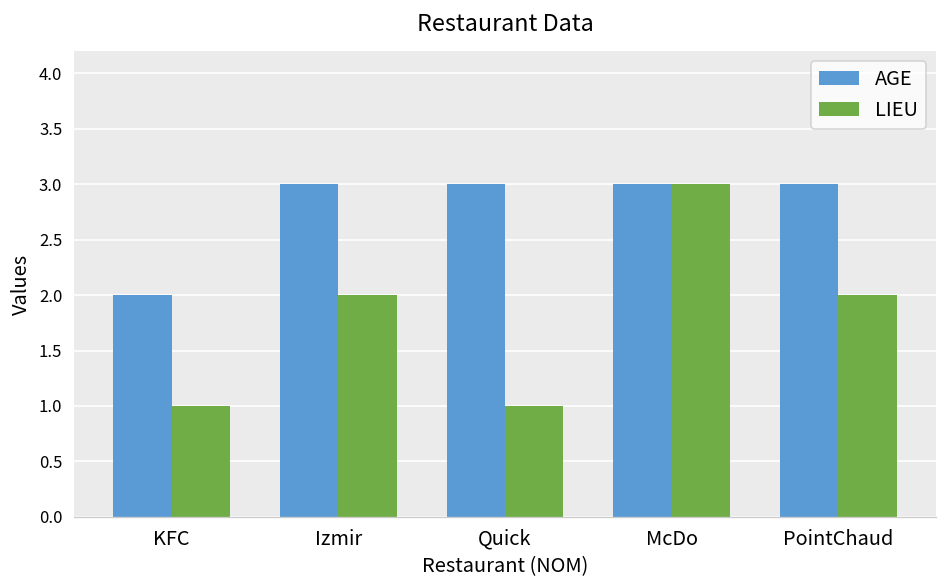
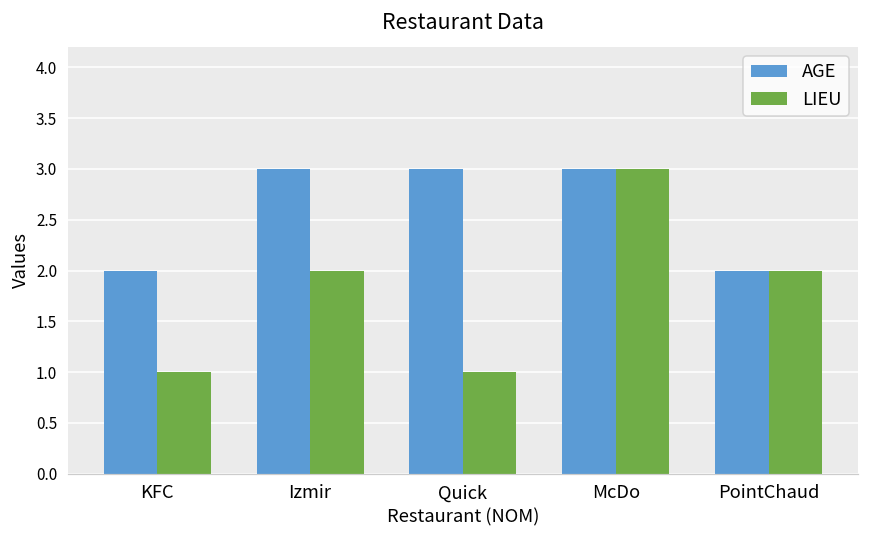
  {
    "AGE": {
      "KFC": 2,
      "Izmir": 3,
      "Quick": 3,
      "McDo": 3,
-     "PointChaud": 3
+     "PointChaud": 2
    },
    "LIEU": {
      "KFC": 1,
      "Izmir": 2,
      "Quick": 1,
      "McDo": 3,
      "PointChaud": 2
    }
  }
